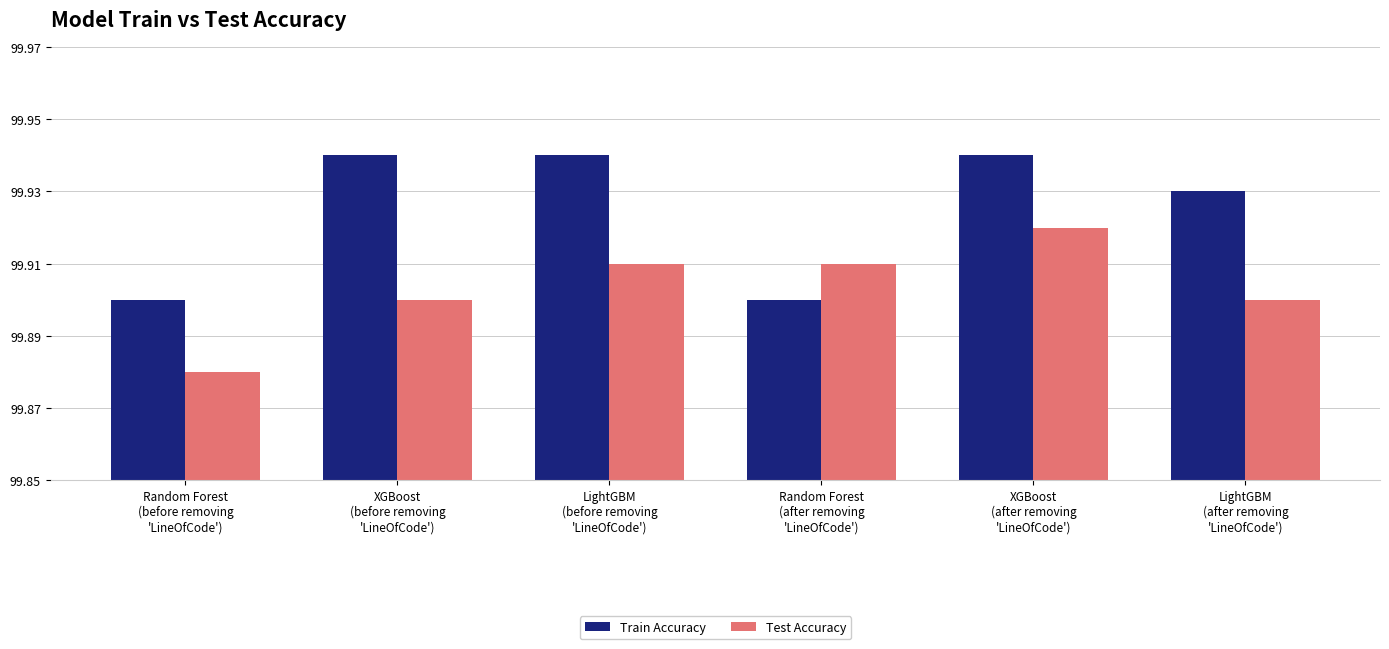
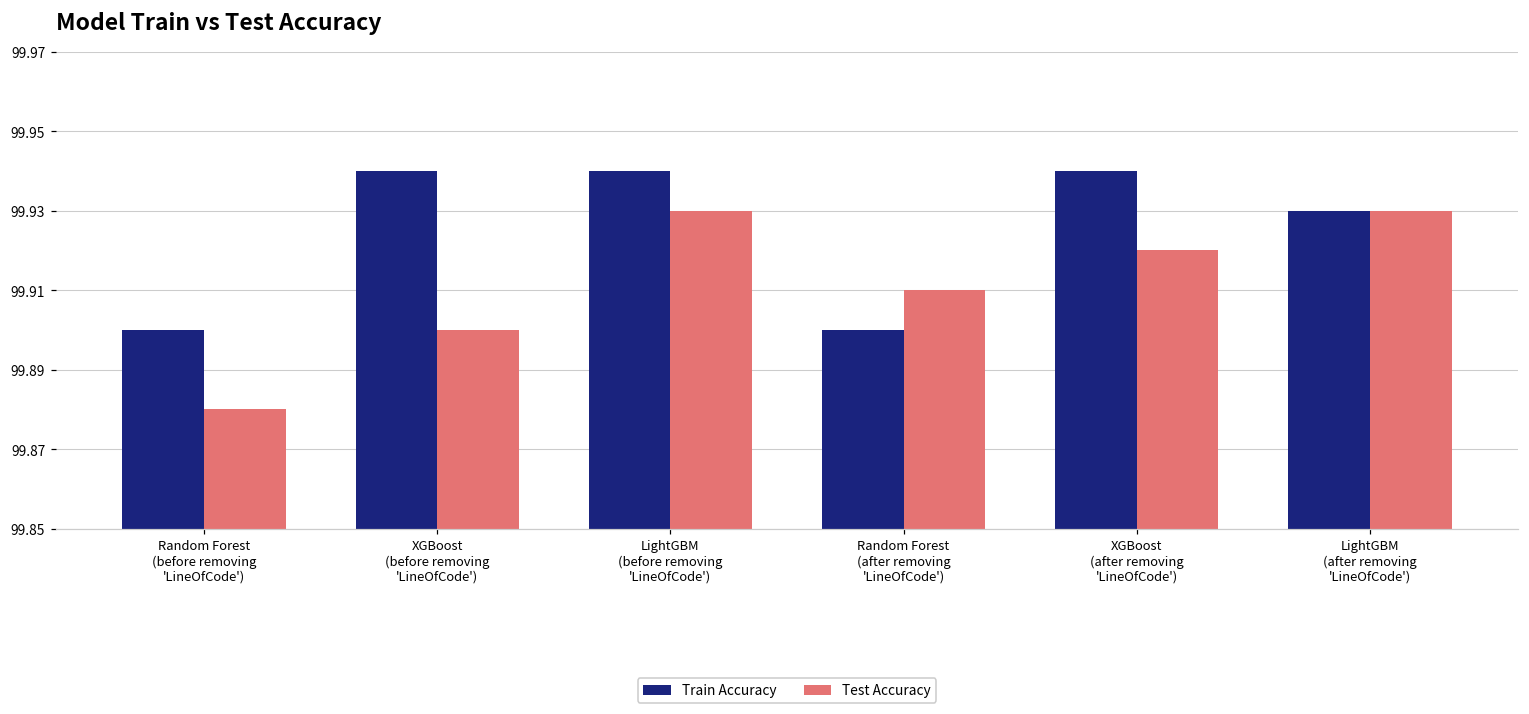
  {
    "Train Accuracy": {
      "Random Forest (before removing 'LineOfCode')": 99.90,
      "XGBoost (before removing 'LineOfCode')": 99.94,
      "LightGBM (before removing 'LineOfCode')": 99.94,
      "Random Forest (after removing 'LineOfCode')": 99.90,
      "XGBoost (after removing 'LineOfCode')": 99.94,
      "LightGBM (after removing 'LineOfCode')": 99.93
    },
    "Test Accuracy": {
      "Random Forest (before removing 'LineOfCode')": 99.88,
      "XGBoost (before removing 'LineOfCode')": 99.90,
-     "LightGBM (before removing 'LineOfCode')": 99.91,
+     "LightGBM (before removing 'LineOfCode')": 99.93,
      "Random Forest (after removing 'LineOfCode')": 99.91,
      "XGBoost (after removing 'LineOfCode')": 99.92,
-     "LightGBM (after removing 'LineOfCode')": 99.90
+     "LightGBM (after removing 'LineOfCode')": 99.93
    }
  }
